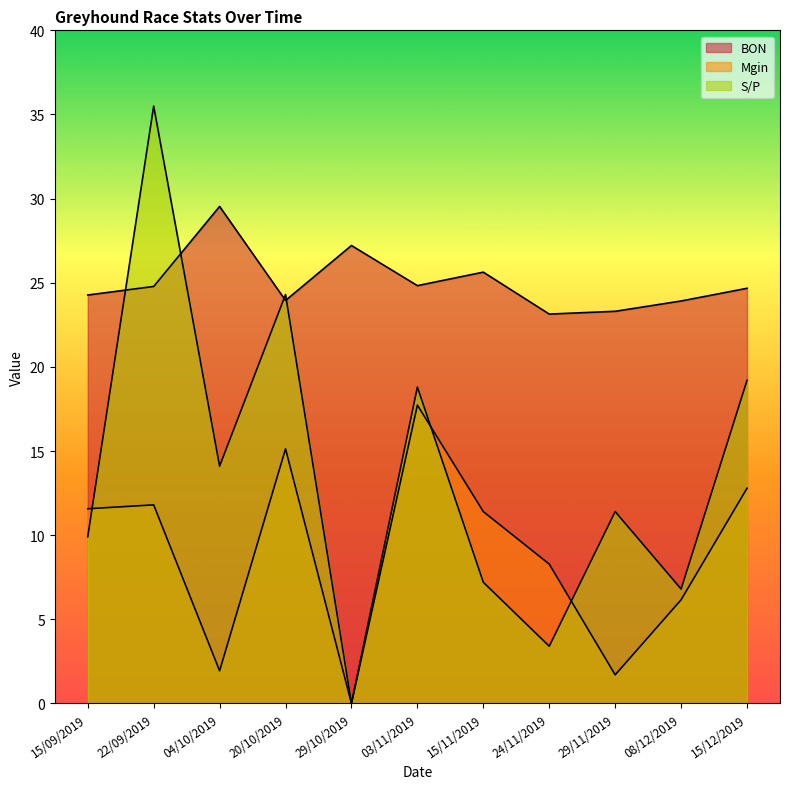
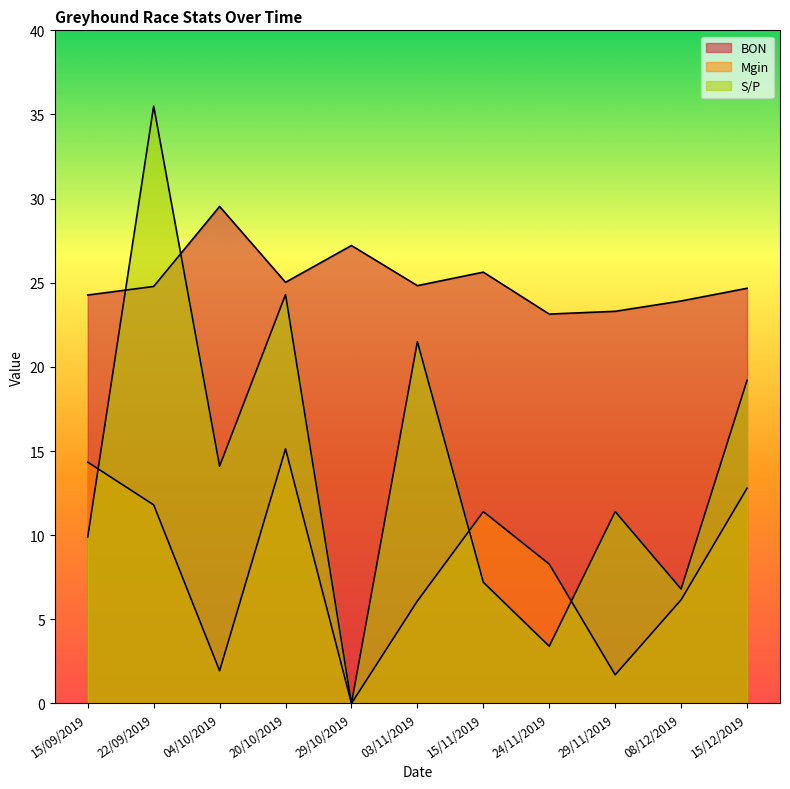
  {
    "BON": {
      "15/09/2019": 24.3,
      "22/09/2019": 24.8,
      "04/10/2019": 29.5,
-     "20/10/2019": 23.9,
+     "20/10/2019": 25.0,
      "29/10/2019": 27.2,
      "03/11/2019": 24.8,
      "15/11/2019": 25.6,
      "24/11/2019": 23.1,
      "29/11/2019": 23.3,
      "08/12/2019": 23.9,
      "15/12/2019": 24.7
    },
    "Mgin": {
-     "15/09/2019": 11.6,
+     "15/09/2019": 14.3,
      "22/09/2019": 11.8,
      "04/10/2019": 1.9,
      "20/10/2019": 15.1,
-     "03/11/2019": 17.7,
+     "03/11/2019": 6.1,
      "15/11/2019": 11.4,
      "24/11/2019": 8.3,
      "29/11/2019": 1.7,
      "08/12/2019": 6.2,
      "15/12/2019": 12.8
    },
    "S/P": {
      "15/09/2019": 9.9,
      "22/09/2019": 35.5,
      "04/10/2019": 14.1,
      "20/10/2019": 24.3,
-     "03/11/2019": 18.8,
+     "03/11/2019": 21.5,
      "15/11/2019": 7.2,
      "24/11/2019": 3.4,
      "29/11/2019": 11.4,
      "08/12/2019": 6.8,
      "15/12/2019": 19.2
    }
  }
